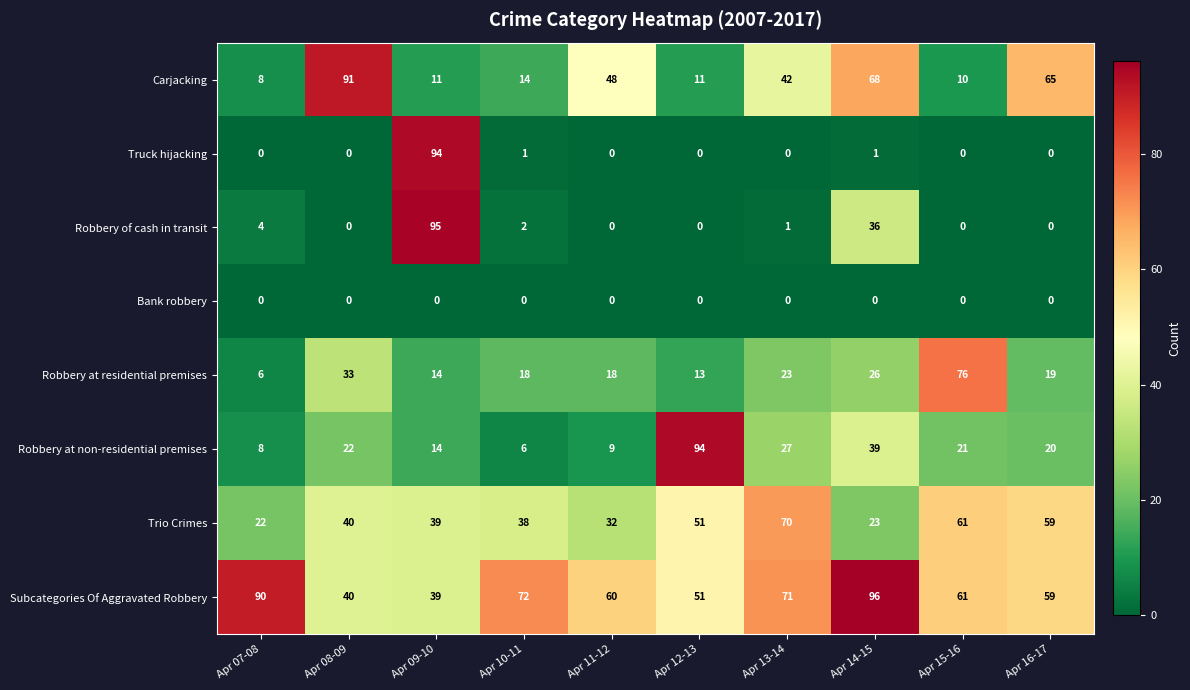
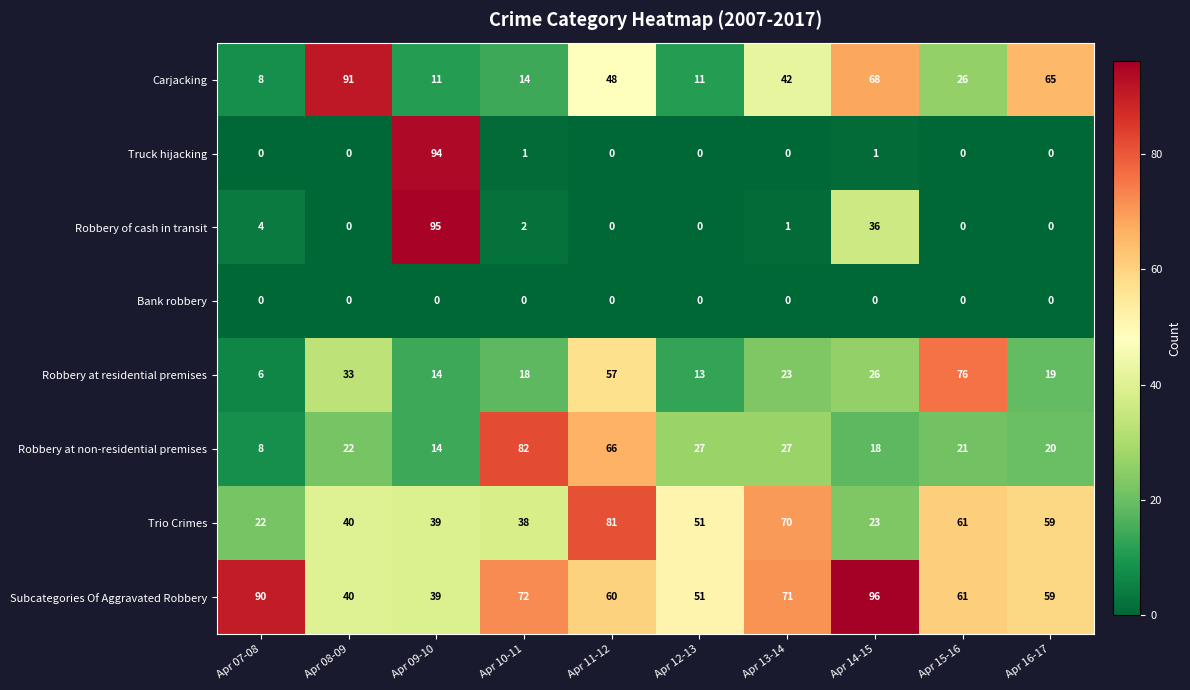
  {
    "Carjacking": {
      "Apr 07-08": 8,
      "Apr 08-09": 91,
      "Apr 09-10": 11,
      "Apr 10-11": 14,
      "Apr 11-12": 48,
      "Apr 12-13": 11,
      "Apr 13-14": 42,
      "Apr 14-15": 68,
-     "Apr 15-16": 10,
+     "Apr 15-16": 26,
      "Apr 16-17": 65
    },
    "Truck hijacking": {
      "Apr 07-08": 0,
      "Apr 08-09": 0,
      "Apr 09-10": 94,
      "Apr 10-11": 1,
      "Apr 11-12": 0,
      "Apr 12-13": 0,
      "Apr 13-14": 0,
      "Apr 14-15": 1,
      "Apr 15-16": 0,
      "Apr 16-17": 0
    },
    "Robbery of cash in transit": {
      "Apr 07-08": 4,
      "Apr 08-09": 0,
      "Apr 09-10": 95,
      "Apr 10-11": 2,
      "Apr 11-12": 0,
      "Apr 12-13": 0,
      "Apr 13-14": 1,
      "Apr 14-15": 36,
      "Apr 15-16": 0,
      "Apr 16-17": 0
    },
    "Bank robbery": {
      "Apr 07-08": 0,
      "Apr 08-09": 0,
      "Apr 09-10": 0,
      "Apr 10-11": 0,
      "Apr 11-12": 0,
      "Apr 12-13": 0,
      "Apr 13-14": 0,
      "Apr 14-15": 0,
      "Apr 15-16": 0,
      "Apr 16-17": 0
    },
    "Robbery at residential premises": {
      "Apr 07-08": 6,
      "Apr 08-09": 33,
      "Apr 09-10": 14,
      "Apr 10-11": 18,
-     "Apr 11-12": 18,
+     "Apr 11-12": 57,
      "Apr 12-13": 13,
      "Apr 13-14": 23,
      "Apr 14-15": 26,
      "Apr 15-16": 76,
      "Apr 16-17": 19
    },
    "Robbery at non-residential premises": {
      "Apr 07-08": 8,
      "Apr 08-09": 22,
      "Apr 09-10": 14,
-     "Apr 10-11": 6,
-     "Apr 11-12": 9,
-     "Apr 12-13": 94,
+     "Apr 10-11": 82,
+     "Apr 11-12": 66,
+     "Apr 12-13": 27,
      "Apr 13-14": 27,
-     "Apr 14-15": 39,
+     "Apr 14-15": 18,
      "Apr 15-16": 21,
      "Apr 16-17": 20
    },
    "Trio Crimes": {
      "Apr 07-08": 22,
      "Apr 08-09": 40,
      "Apr 09-10": 39,
      "Apr 10-11": 38,
-     "Apr 11-12": 32,
+     "Apr 11-12": 81,
      "Apr 12-13": 51,
      "Apr 13-14": 70,
      "Apr 14-15": 23,
      "Apr 15-16": 61,
      "Apr 16-17": 59
    },
    "Subcategories Of Aggravated Robbery": {
      "Apr 07-08": 90,
      "Apr 08-09": 40,
      "Apr 09-10": 39,
      "Apr 10-11": 72,
      "Apr 11-12": 60,
      "Apr 12-13": 51,
      "Apr 13-14": 71,
      "Apr 14-15": 96,
      "Apr 15-16": 61,
      "Apr 16-17": 59
    }
  }
